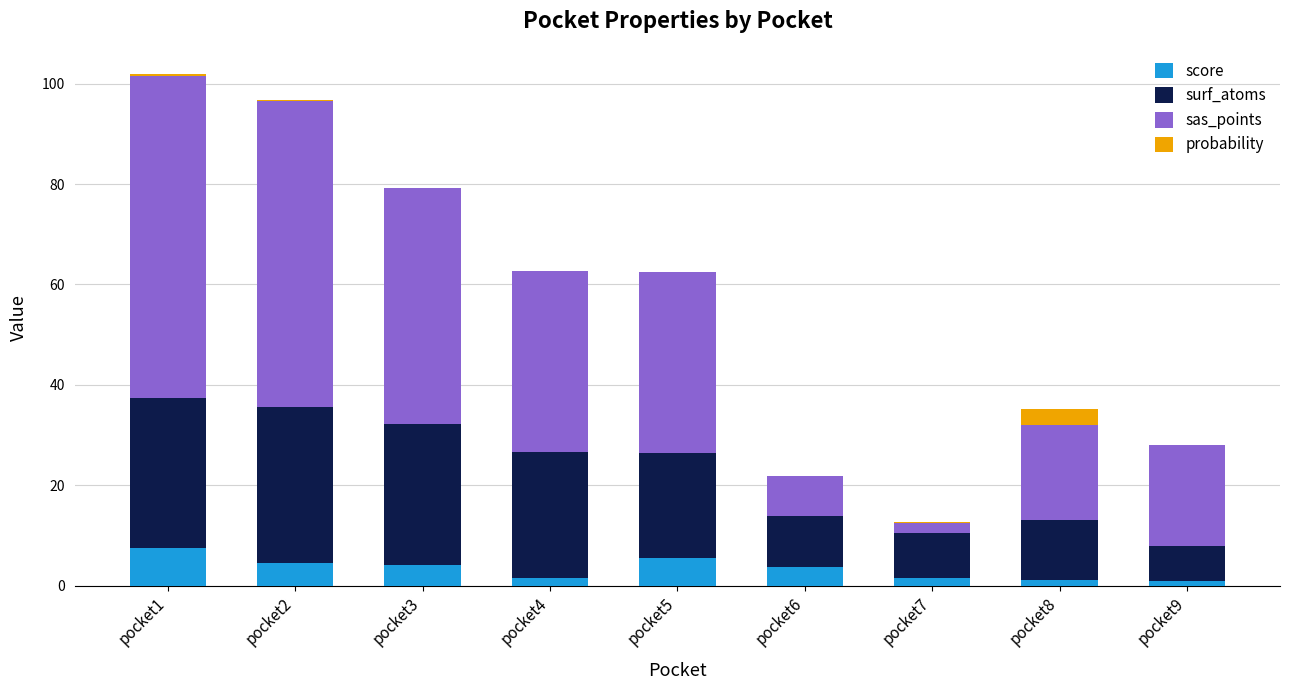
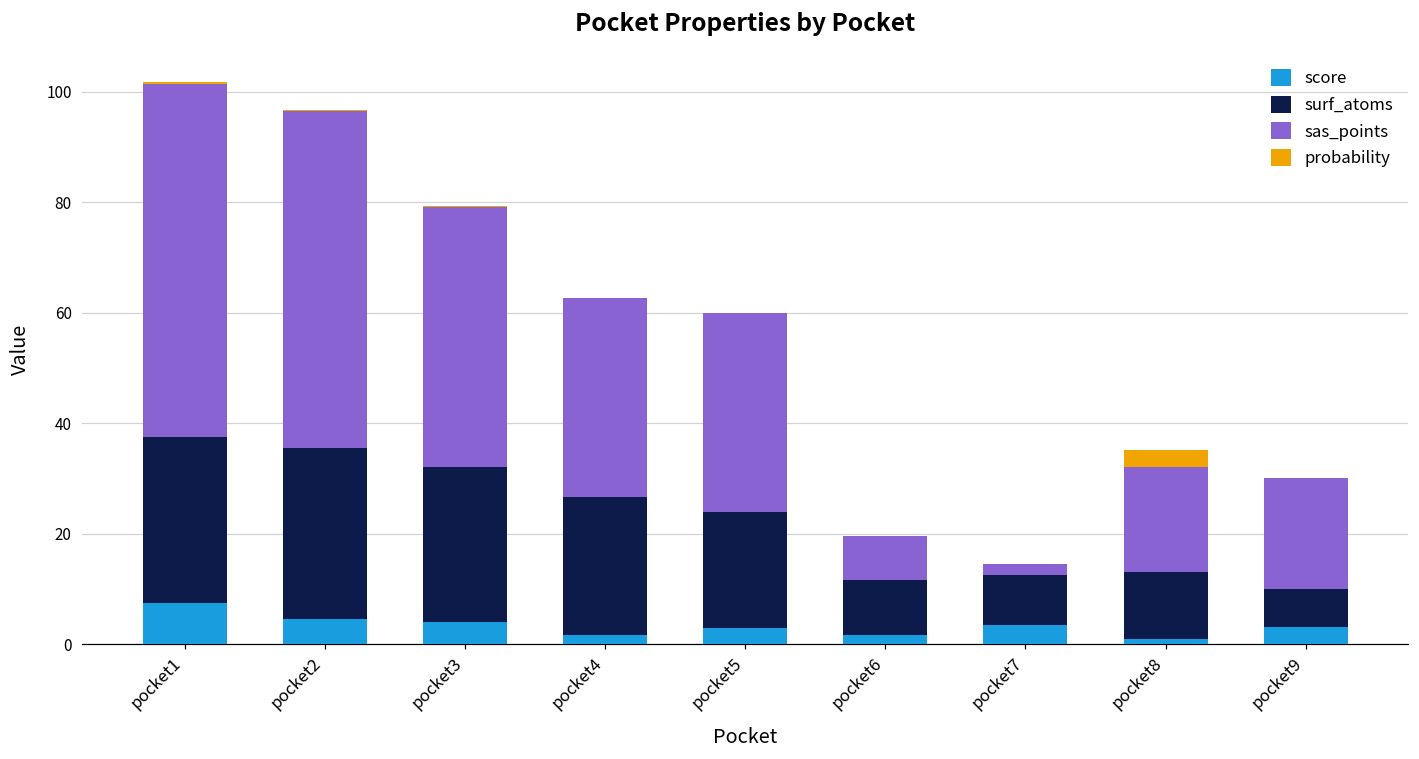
  {
    "score": {
      "pocket1": 7,
      "pocket2": 5,
      "pocket3": 4,
      "pocket4": 2,
-     "pocket5": 5,
-     "pocket6": 4,
-     "pocket7": 2,
+     "pocket5": 3,
+     "pocket6": 2,
+     "pocket7": 4,
      "pocket8": 1,
-     "pocket9": 1
+     "pocket9": 3
    },
    "surf_atoms": {
      "pocket1": 30,
      "pocket2": 31,
      "pocket3": 28,
      "pocket4": 25,
      "pocket5": 21,
      "pocket6": 10,
      "pocket7": 9,
      "pocket8": 12,
      "pocket9": 7
    },
    "sas_points": {
      "pocket1": 64,
      "pocket2": 61,
      "pocket3": 47,
      "pocket4": 36,
      "pocket5": 36,
      "pocket6": 8,
      "pocket7": 2,
      "pocket8": 19,
      "pocket9": 20
    },
    "probability": {
      "pocket8": 3
    }
  }
